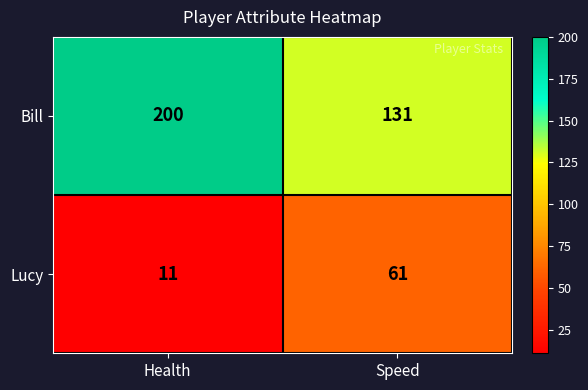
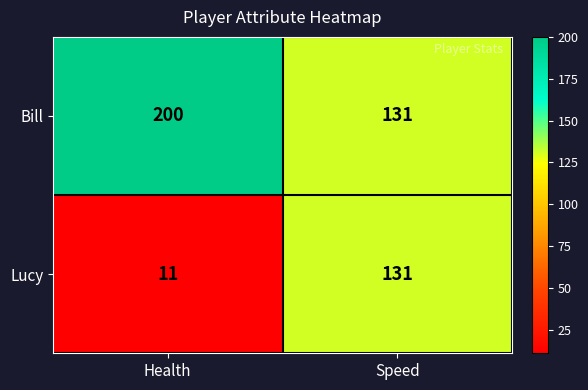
  {
    "Bill": {
      "Health": 200
    },
    "Lucy": {
      "Health": 11,
-     "Speed": 61
+     "Speed": 131
    }
  }
